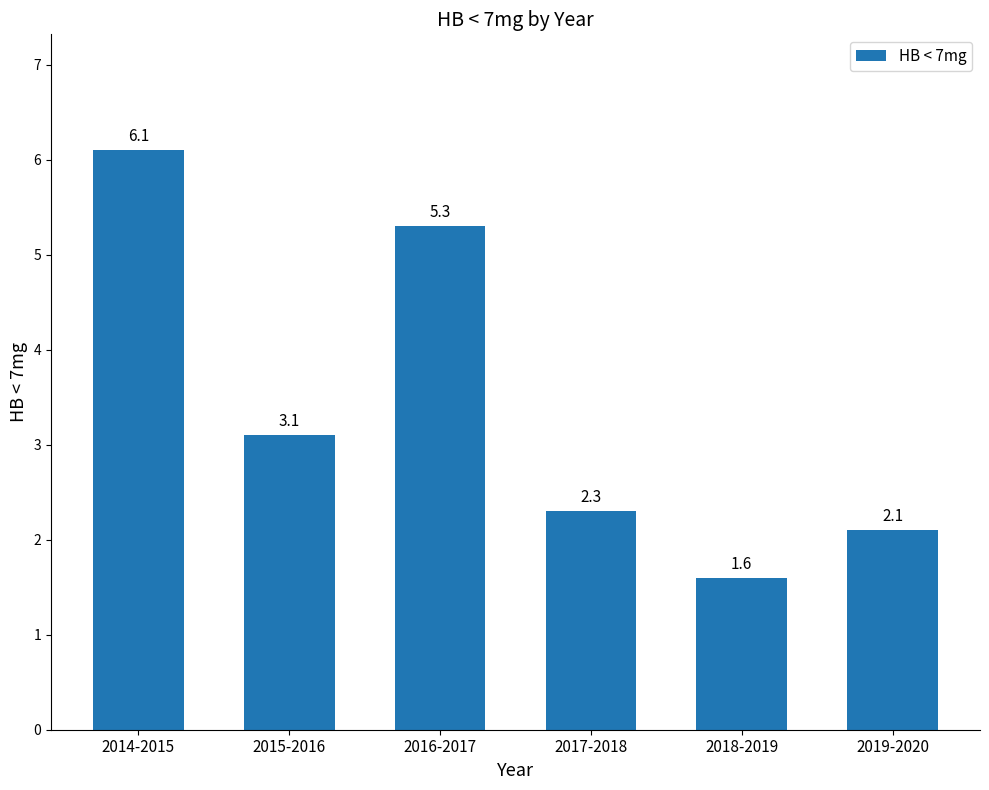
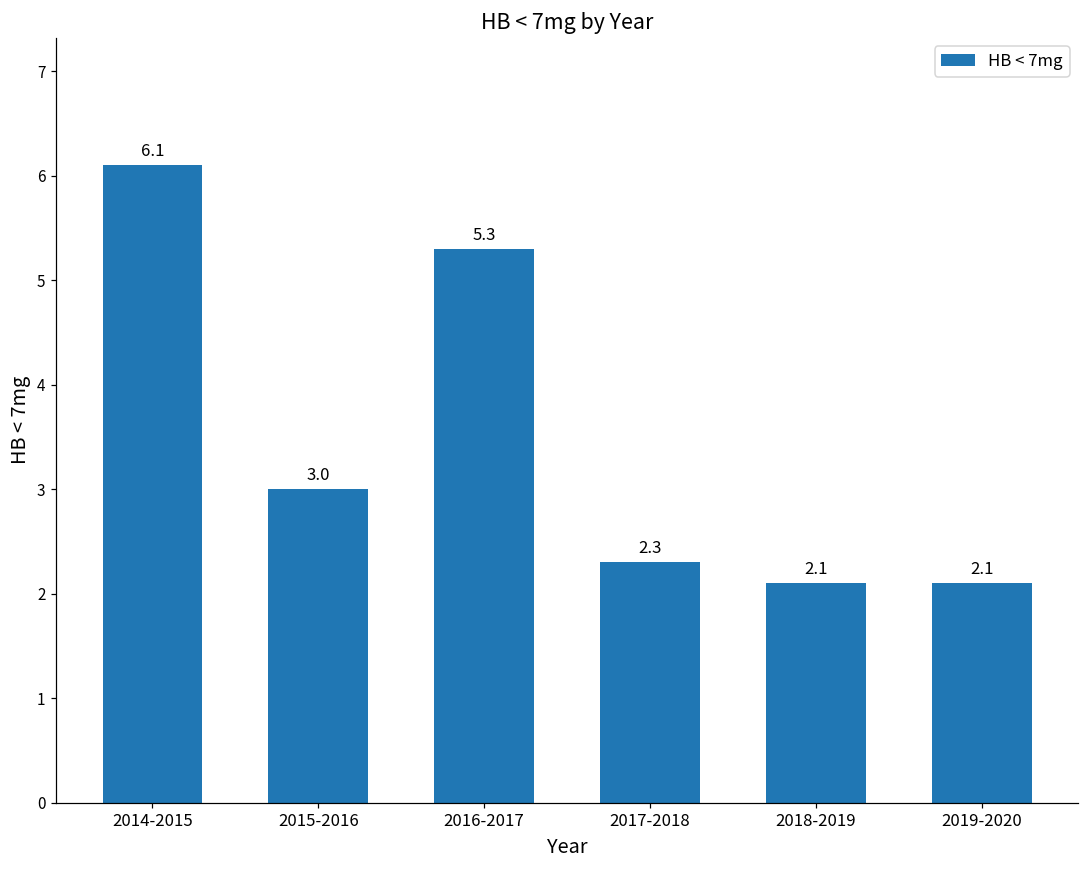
  {
    "2014-2015": 6.1,
-   "2015-2016": 3.1,
+   "2015-2016": 3.0,
    "2016-2017": 5.3,
    "2017-2018": 2.3,
-   "2018-2019": 1.6,
+   "2018-2019": 2.1,
    "2019-2020": 2.1
  }
